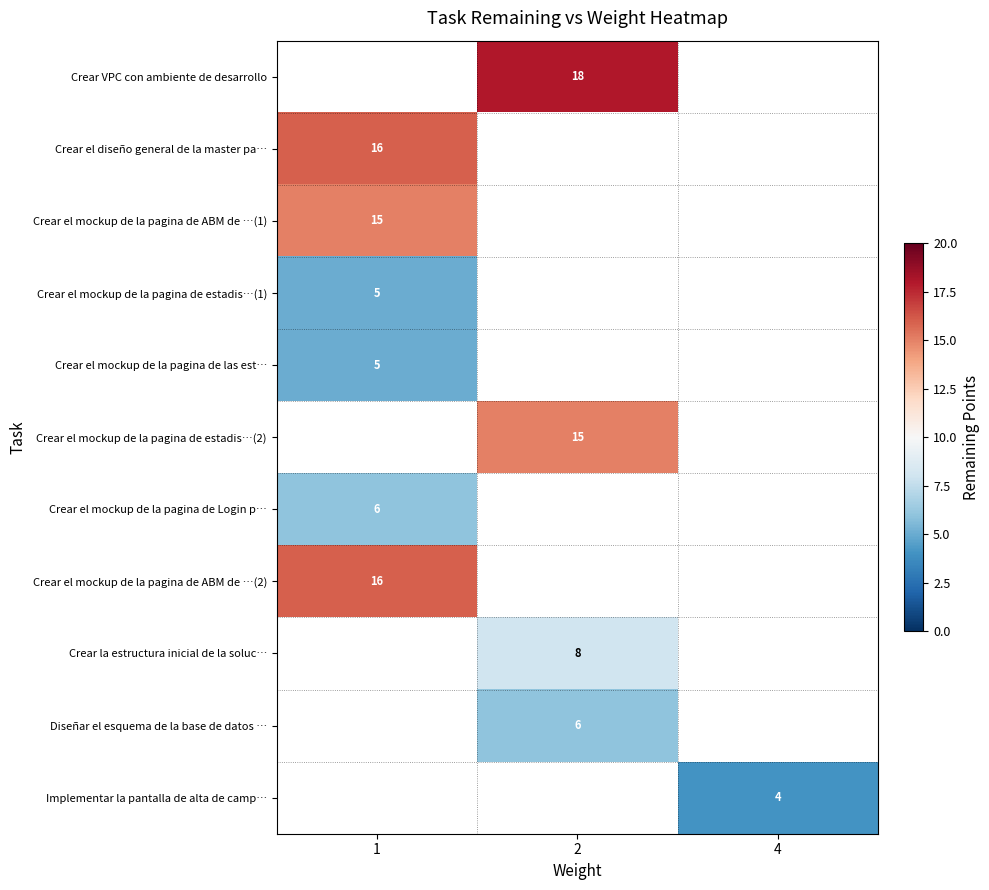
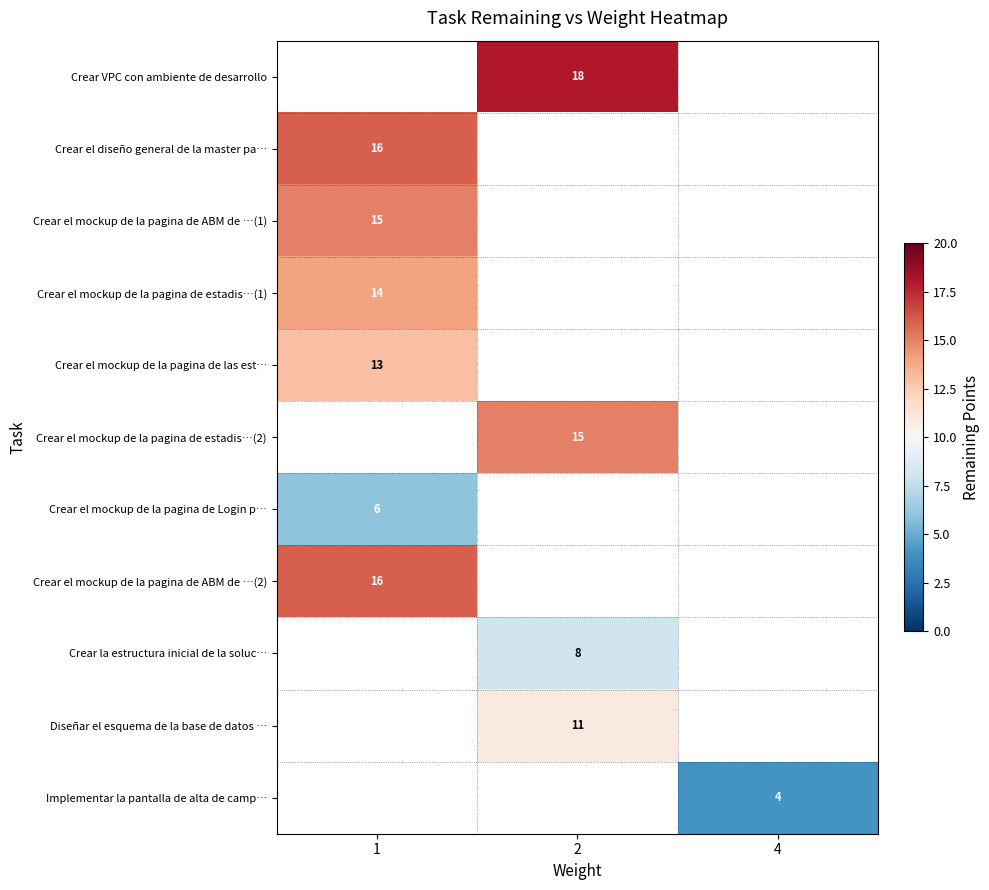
  {
    "Crear VPC con ambiente de desarrollo": {
      "2": 18
    },
    "Crear el diseño general de la master pa…": {
      "1": 16
    },
    "Crear el mockup de la pagina de ABM de …(1)": {
      "1": 15
    },
    "Crear el mockup de la pagina de estadis…(1)": {
-     "1": 5
+     "1": 14
    },
    "Crear el mockup de la pagina de las est…": {
-     "1": 5
+     "1": 13
    },
    "Crear el mockup de la pagina de estadis…(2)": {
      "2": 15
    },
    "Crear el mockup de la pagina de Login p…": {
      "1": 6
    },
    "Crear el mockup de la pagina de ABM de …(2)": {
      "1": 16
    },
    "Crear la estructura inicial de la soluc…": {
      "2": 8
    },
    "Diseñar el esquema de la base de datos …": {
-     "2": 6
+     "2": 11
    },
    "Implementar la pantalla de alta de camp…": {
      "4": 4
    }
  }
